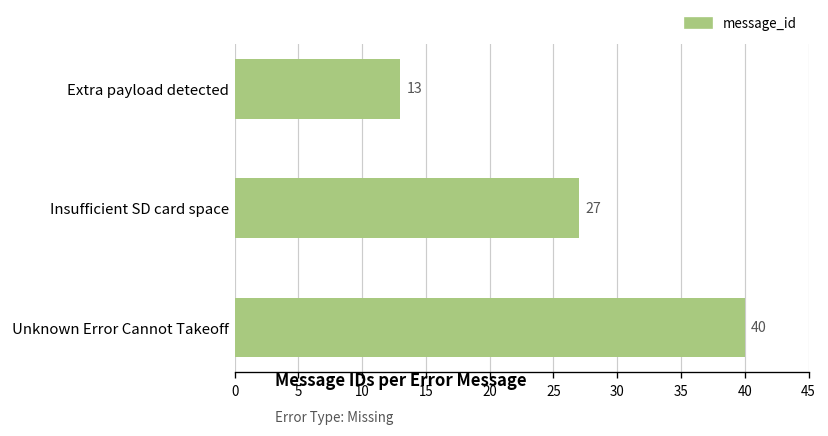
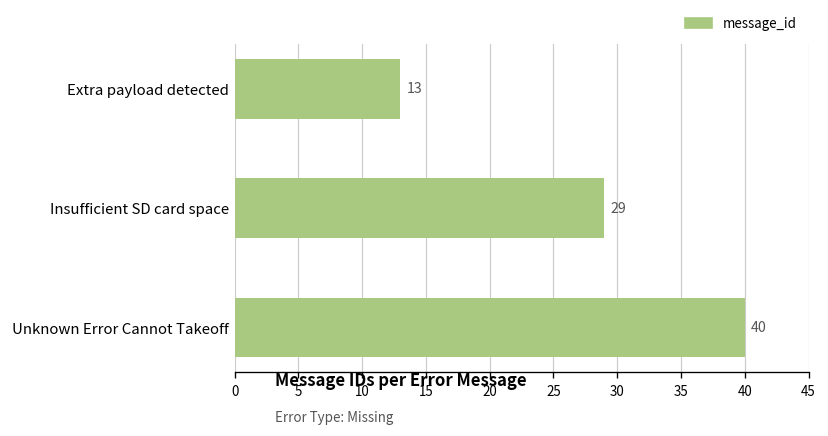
  {
    "Extra payload detected": 13,
-   "Insufficient SD card space": 27,
+   "Insufficient SD card space": 29,
    "Unknown Error Cannot Takeoff": 40
  }
